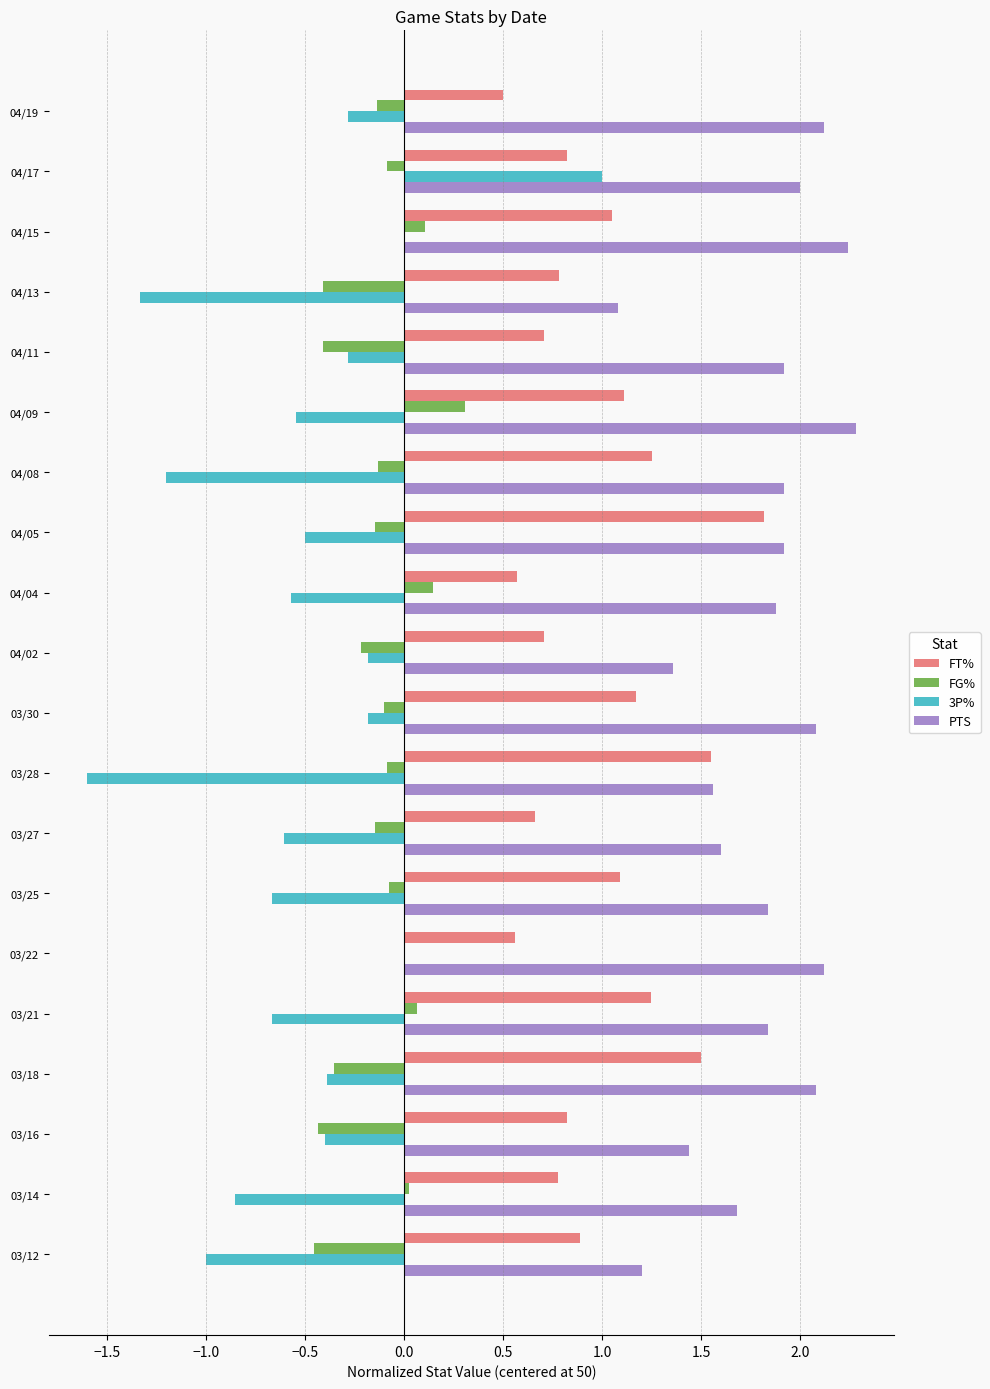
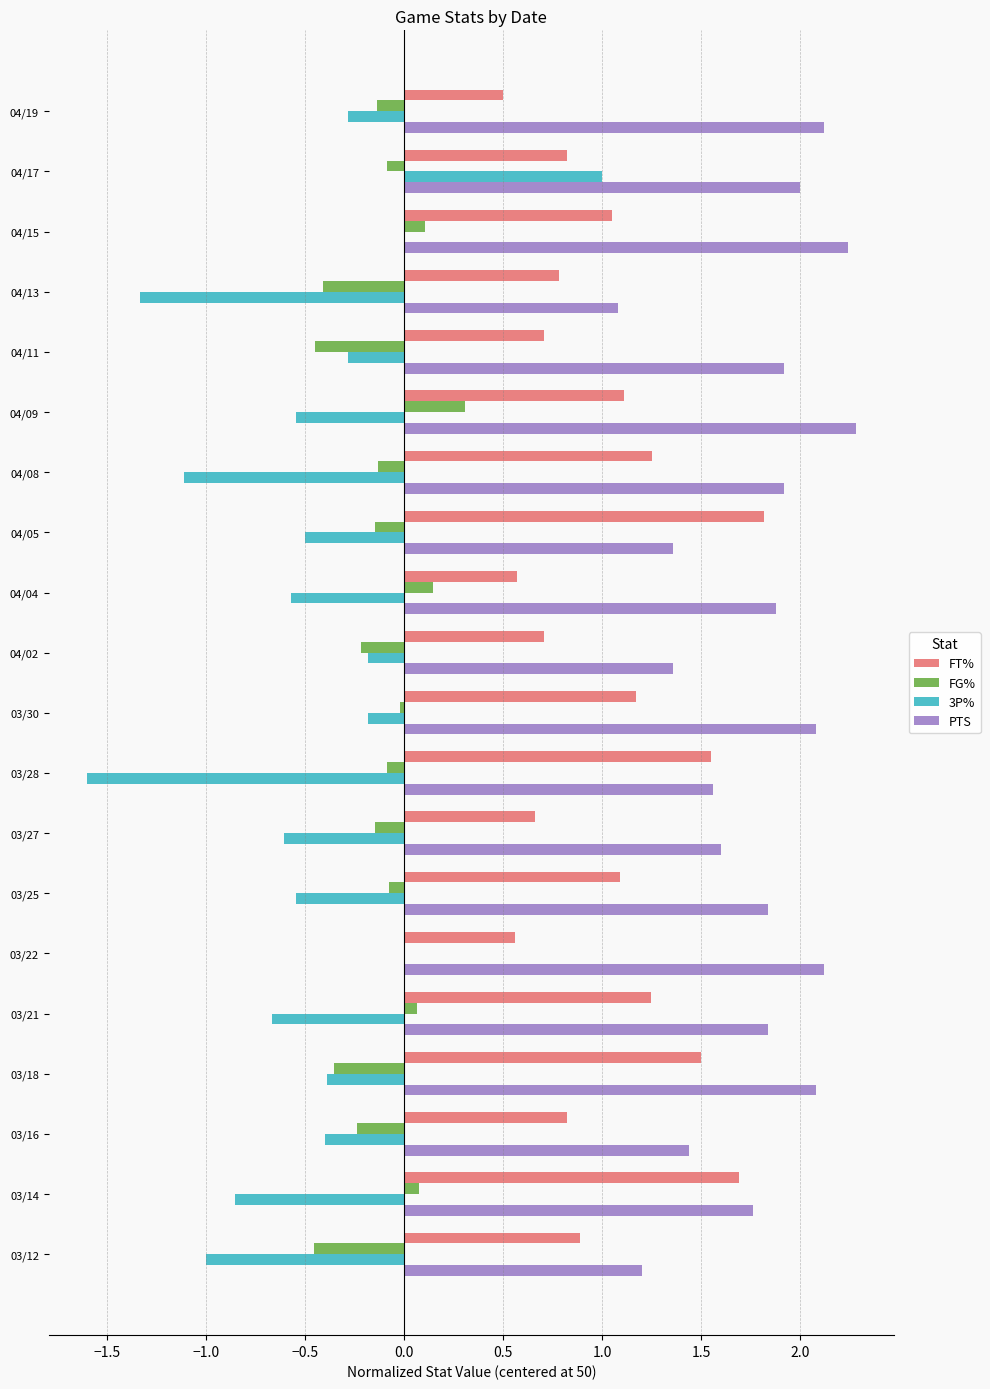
  {
    "FT%": {
      "04/19": 0.50,
      "04/17": 0.82,
      "04/15": 1.05,
      "04/13": 0.78,
      "04/11": 0.70,
      "04/09": 1.11,
      "04/08": 1.25,
      "04/05": 1.82,
      "04/04": 0.57,
      "04/02": 0.71,
      "03/30": 1.17,
      "03/28": 1.55,
      "03/27": 0.66,
      "03/25": 1.09,
      "03/22": 0.56,
      "03/21": 1.25,
      "03/18": 1.50,
      "03/16": 0.82,
-     "03/14": 0.78,
+     "03/14": 1.69,
      "03/12": 0.89
    },
    "FG%": {
      "04/19": -0.14,
      "04/17": -0.08,
      "04/15": 0.11,
      "04/13": -0.41,
-     "04/11": -0.41,
+     "04/11": -0.45,
      "04/09": 0.31,
      "04/08": -0.13,
      "04/05": -0.15,
      "04/04": 0.14,
      "04/02": -0.22,
-     "03/30": -0.10,
+     "03/30": -0.02,
      "03/28": -0.09,
      "03/27": -0.15,
      "03/25": -0.08,
      "03/22": 0.00,
      "03/21": 0.06,
      "03/18": -0.35,
-     "03/16": -0.44,
-     "03/14": 0.02,
+     "03/16": -0.24,
+     "03/14": 0.08,
      "03/12": -0.46
    },
    "3P%": {
      "04/19": -0.28,
      "04/17": 1.00,
      "04/15": 0.00,
      "04/13": -1.33,
      "04/11": -0.28,
      "04/09": -0.54,
-     "04/08": -1.20,
+     "04/08": -1.11,
      "04/05": -0.50,
      "04/04": -0.57,
      "04/02": -0.18,
      "03/30": -0.18,
      "03/28": -1.60,
      "03/27": -0.60,
-     "03/25": -0.67,
+     "03/25": -0.54,
      "03/22": 0.00,
      "03/21": -0.67,
      "03/18": -0.39,
      "03/16": -0.40,
      "03/14": -0.86,
      "03/12": -1.00
    },
    "PTS": {
      "04/19": 2.12,
      "04/17": 2.00,
      "04/15": 2.24,
      "04/13": 1.08,
      "04/11": 1.92,
      "04/09": 2.28,
      "04/08": 1.92,
-     "04/05": 1.92,
+     "04/05": 1.36,
      "04/04": 1.88,
      "04/02": 1.36,
      "03/30": 2.08,
      "03/28": 1.56,
      "03/27": 1.60,
      "03/25": 1.84,
      "03/22": 2.12,
      "03/21": 1.84,
      "03/18": 2.08,
      "03/16": 1.44,
-     "03/14": 1.68,
+     "03/14": 1.76,
      "03/12": 1.20
    }
  }
